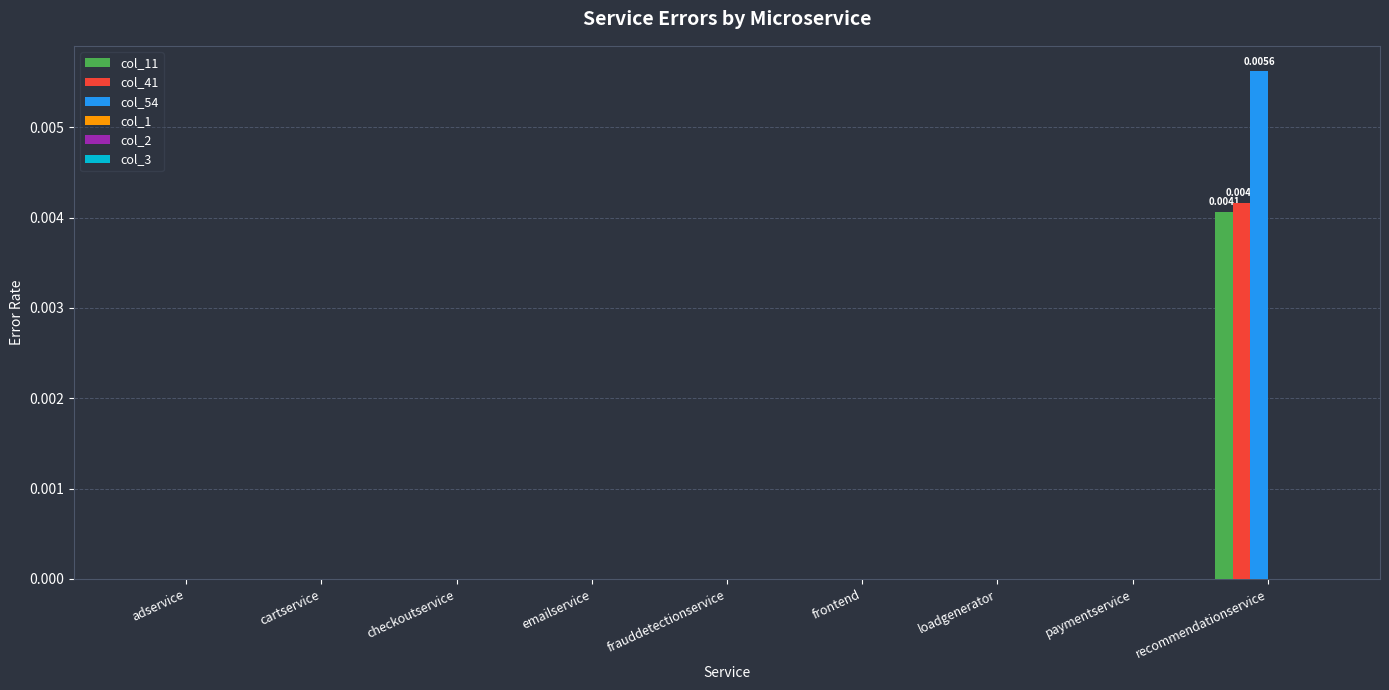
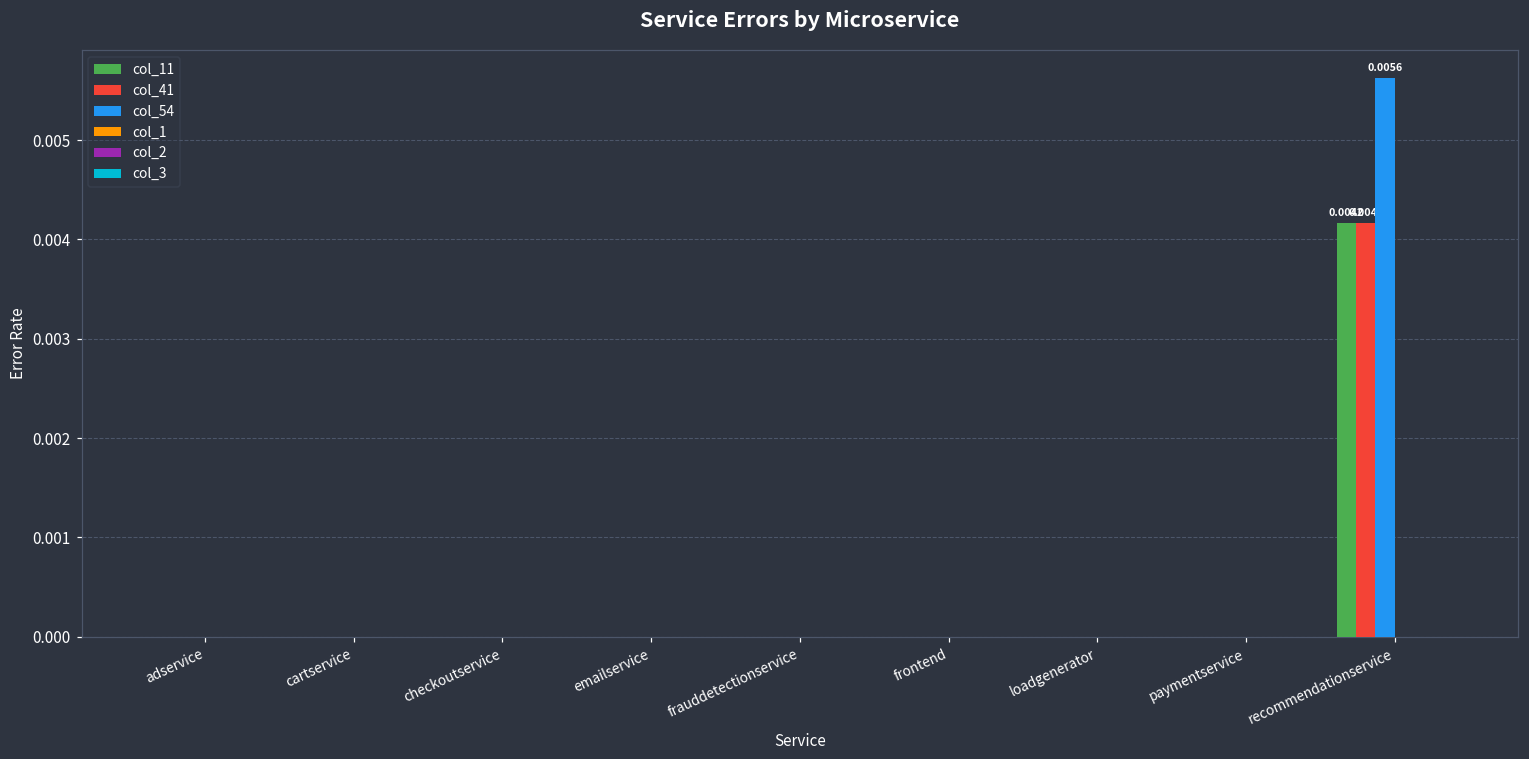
  {
    "col_11": {
-     "recommendationservice": 0.0041
+     "recommendationservice": 0.0042
    },
    "col_41": {
      "recommendationservice": 0.0042
    },
    "col_1": {
      "adservice": 0.0000,
      "cartservice": 0.0000,
      "checkoutservice": 0.0000,
      "emailservice": 0.0000,
      "frauddetectionservice": 0.0000,
      "frontend": 0.0000,
      "loadgenerator": 0.0000,
      "paymentservice": 0.0000,
      "recommendationservice": 0.0000
    },
    "col_2": {
      "adservice": 0.0000,
      "cartservice": 0.0000,
      "checkoutservice": 0.0000,
      "emailservice": 0.0000,
      "frauddetectionservice": 0.0000,
      "frontend": 0.0000,
      "loadgenerator": 0.0000,
      "paymentservice": 0.0000,
      "recommendationservice": 0.0000
    }
  }
